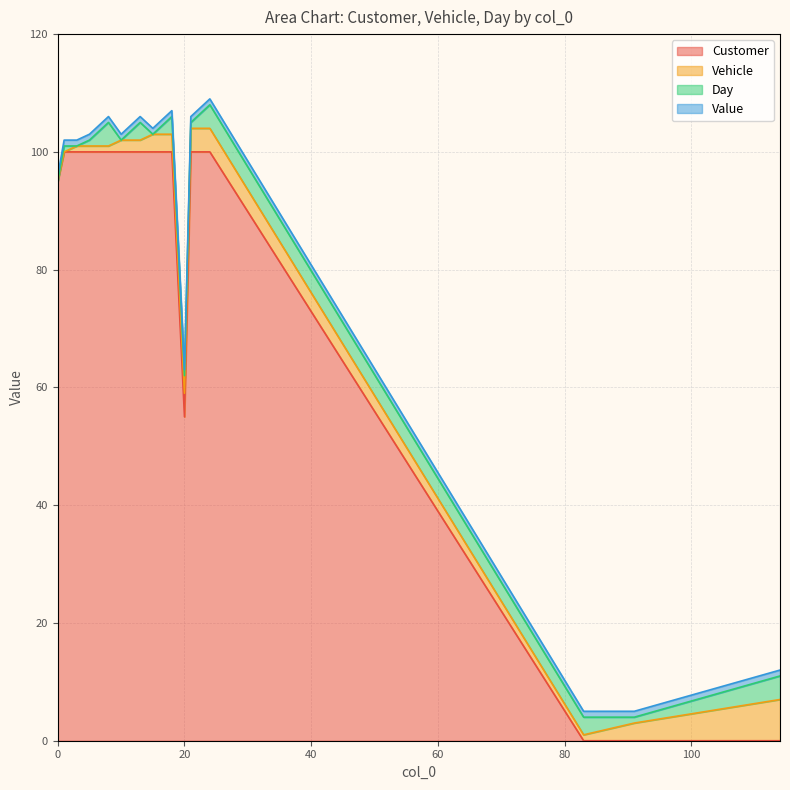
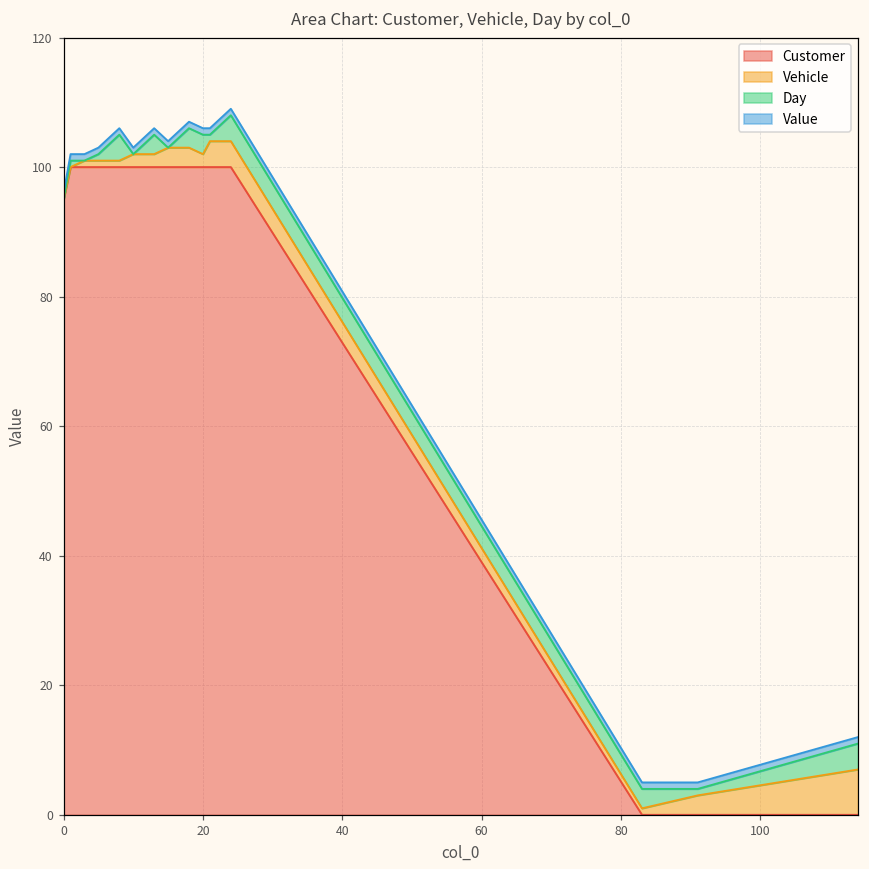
  {
    "Customer": {
-     "20": 55
+     "20": 100
    },
    "Vehicle": {
-     "20": 4
+     "20": 2
    },
    "Day": {
      "20": 3
    },
    "Value": {
      "0": 1,
      "20": 1
    }
  }
